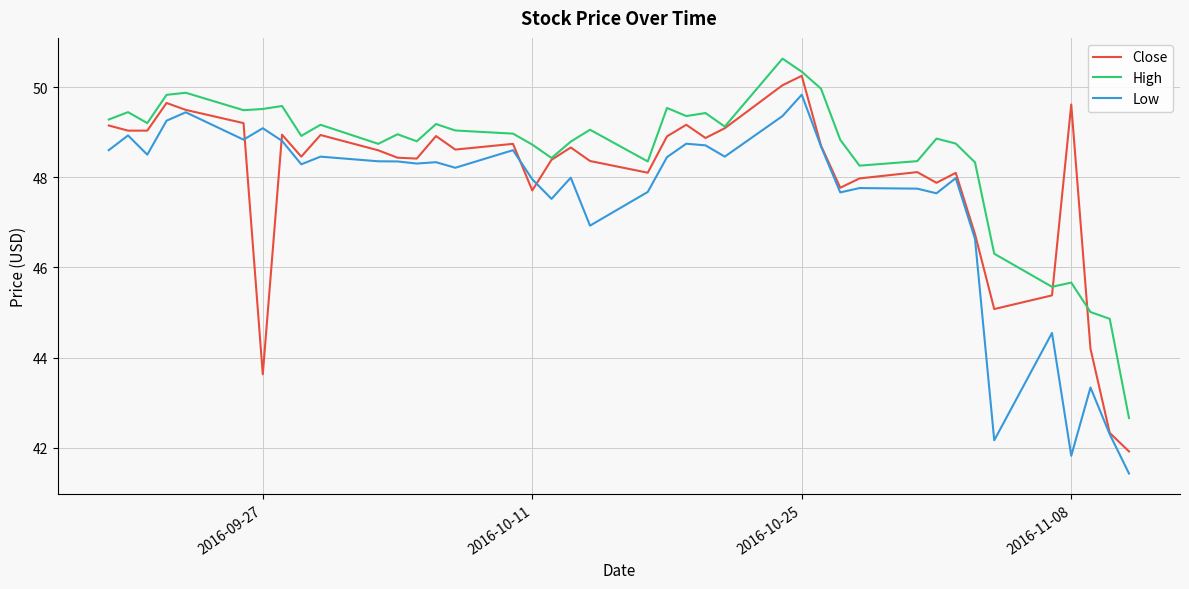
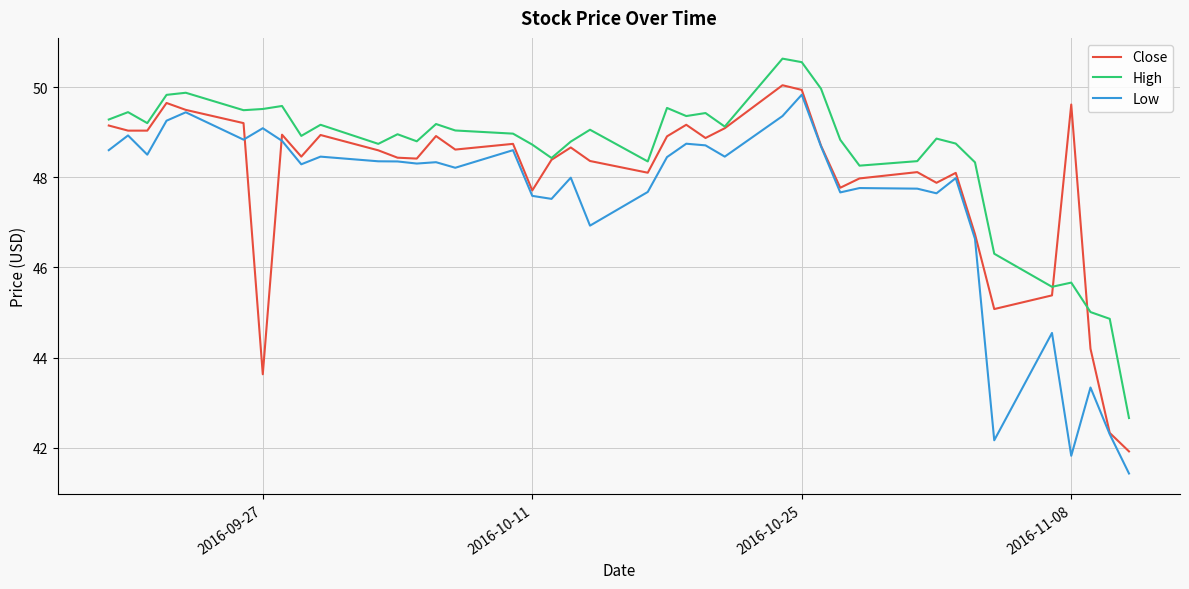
  {
    "Close": {
      "2016-09-27": 43.6,
      "2016-10-11": 47.7,
-     "2016-10-25": 50.2,
+     "2016-10-25": 49.9,
      "2016-11-08": 49.6
    },
    "High": {
      "2016-09-27": 49.5,
      "2016-10-11": 48.7,
-     "2016-10-25": 50.3,
+     "2016-10-25": 50.6,
      "2016-11-08": 45.7
    },
    "Low": {
      "2016-09-27": 49.1,
-     "2016-10-11": 48.0,
+     "2016-10-11": 47.6,
      "2016-10-25": 49.8,
      "2016-11-08": 41.8
    }
  }
